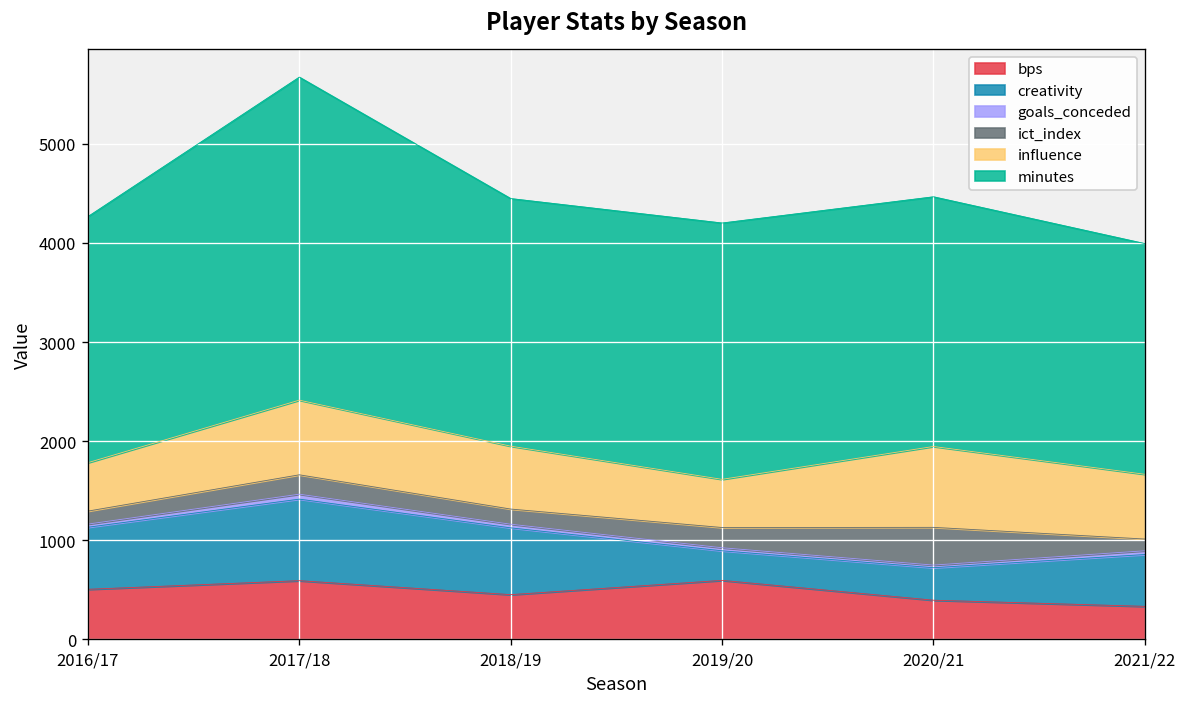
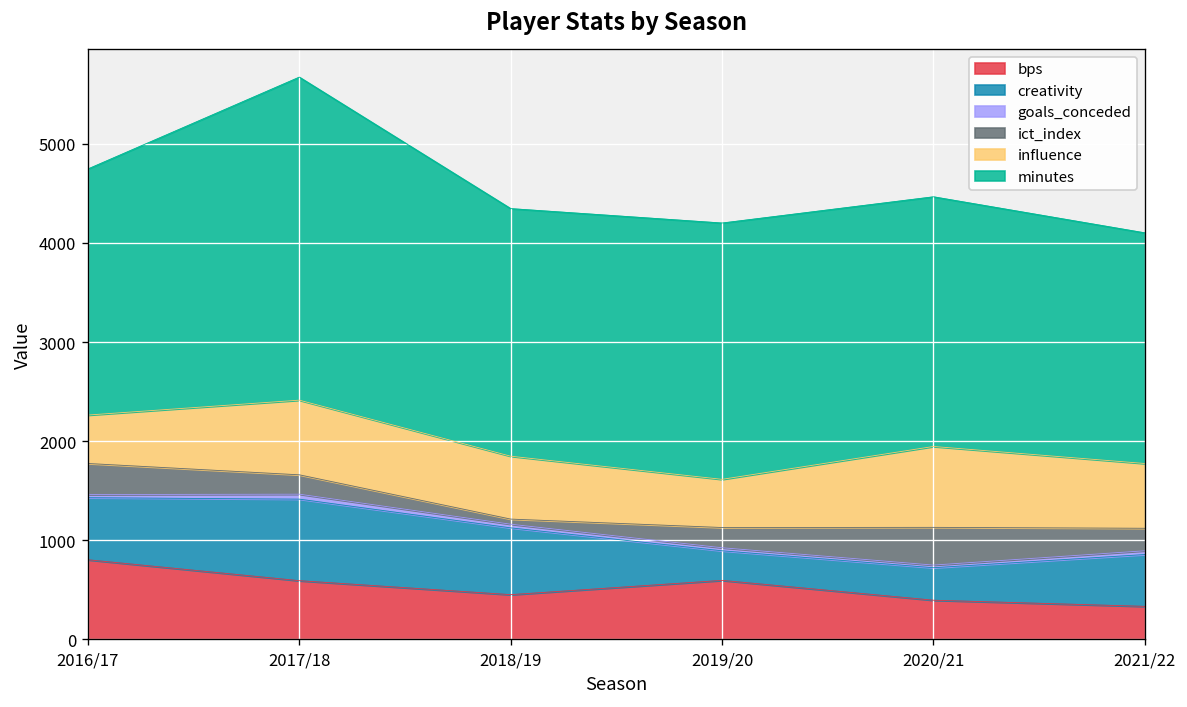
  {
    "bps": {
-     "2016/17": 500,
+     "2016/17": 800,
      "2017/18": 600,
      "2018/19": 500,
      "2019/20": 600,
      "2020/21": 400,
      "2021/22": 300
    },
    "goals_conceded": {
      "2016/17": 0,
      "2017/18": 100,
      "2018/19": 0,
      "2021/22": 0
    },
    "ict_index": {
-     "2016/17": 100,
+     "2016/17": 300,
      "2017/18": 200,
-     "2018/19": 200,
+     "2018/19": 100,
      "2019/20": 200,
      "2020/21": 400,
-     "2021/22": 100
+     "2021/22": 200
    },
    "influence": {
      "2016/17": 500,
      "2017/18": 800,
      "2018/19": 600,
      "2019/20": 500,
      "2020/21": 800,
      "2021/22": 700
    }
  }
